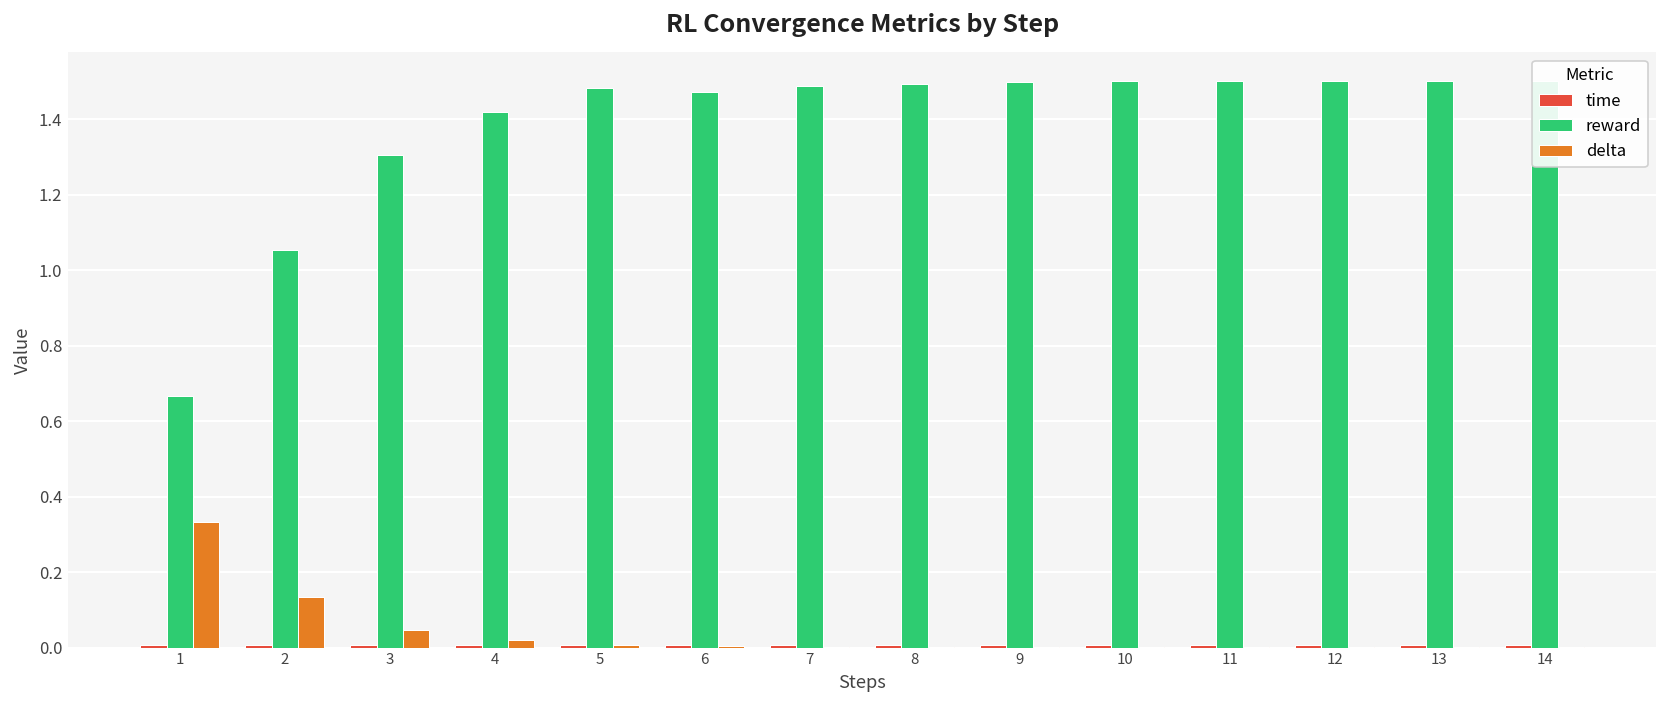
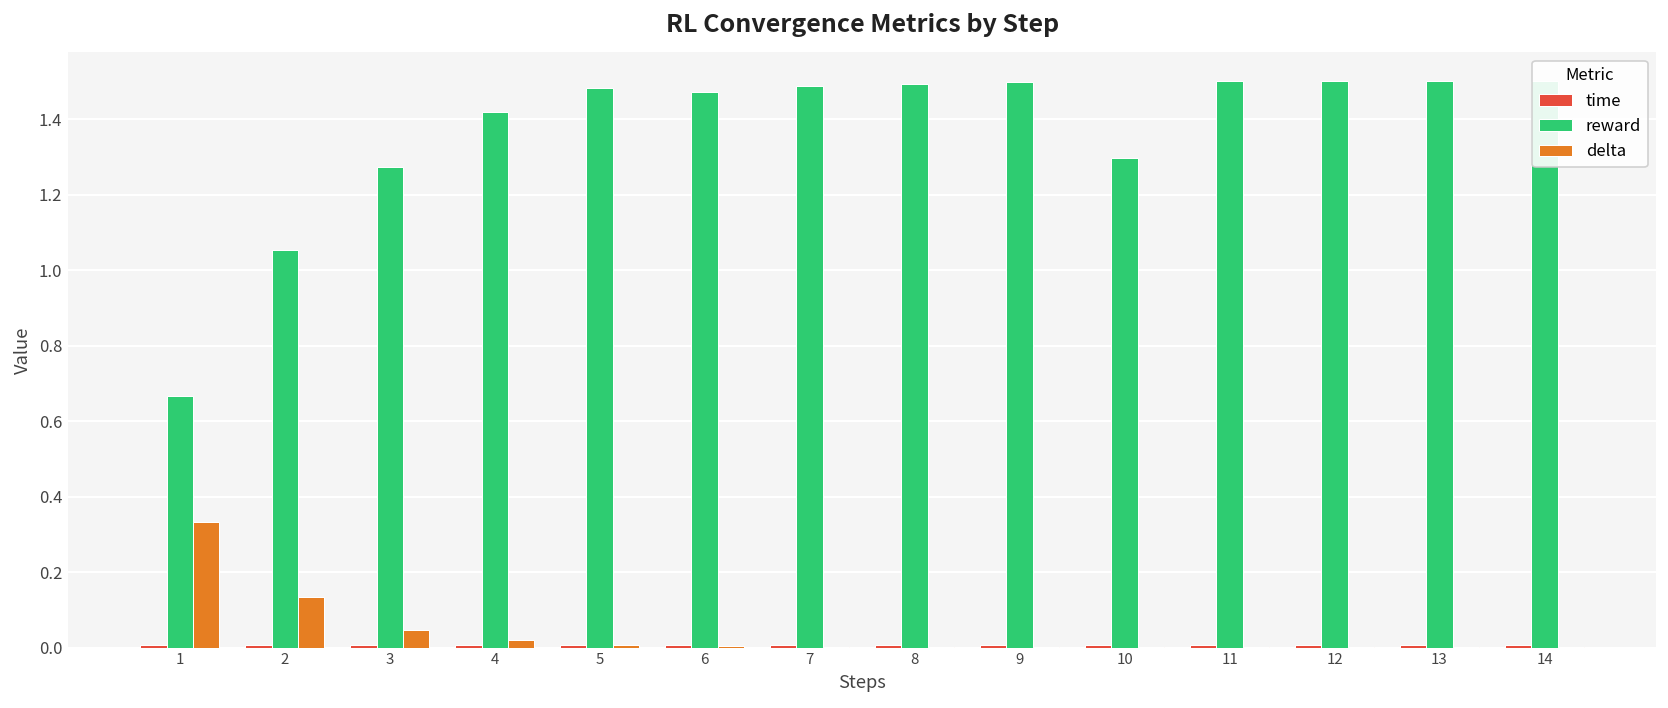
  {
    "reward": {
      "1": 0.67,
      "2": 1.05,
-     "3": 1.31,
+     "3": 1.27,
      "4": 1.42,
      "5": 1.48,
      "6": 1.47,
      "7": 1.49,
      "8": 1.49,
      "9": 1.50,
-     "10": 1.50,
+     "10": 1.30,
      "11": 1.50,
      "12": 1.50,
      "13": 1.50
    }
  }
